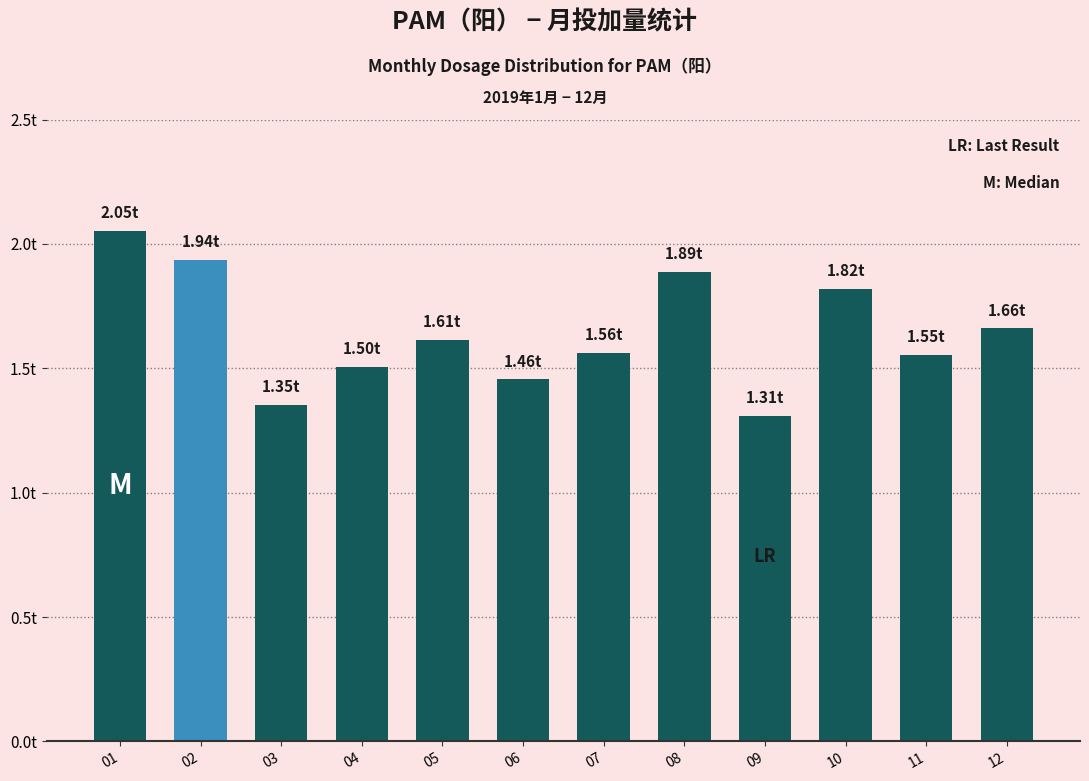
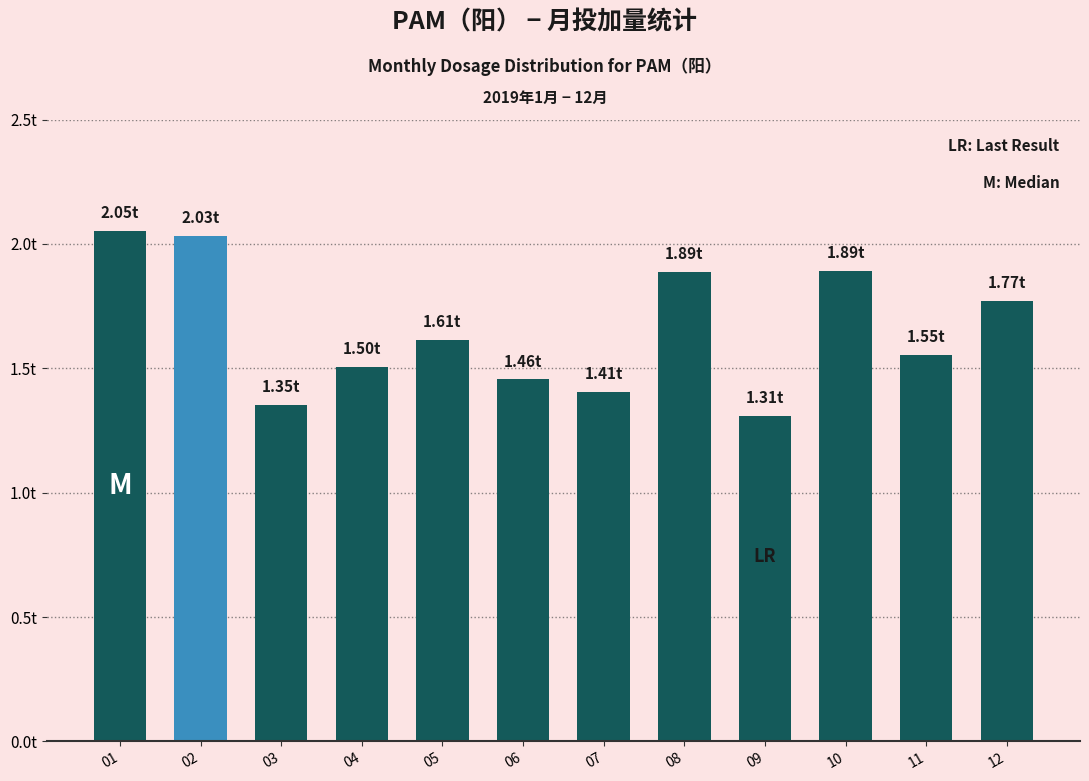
  {
    "01": "2.05t",
-   "02": "1.94t",
+   "02": "2.03t",
    "03": "1.35t",
    "04": "1.50t",
    "05": "1.61t",
    "06": "1.46t",
-   "07": "1.56t",
+   "07": "1.41t",
    "08": "1.89t",
    "09": "1.31t",
-   "10": "1.82t",
+   "10": "1.89t",
    "11": "1.55t",
-   "12": "1.66t"
+   "12": "1.77t"
  }
